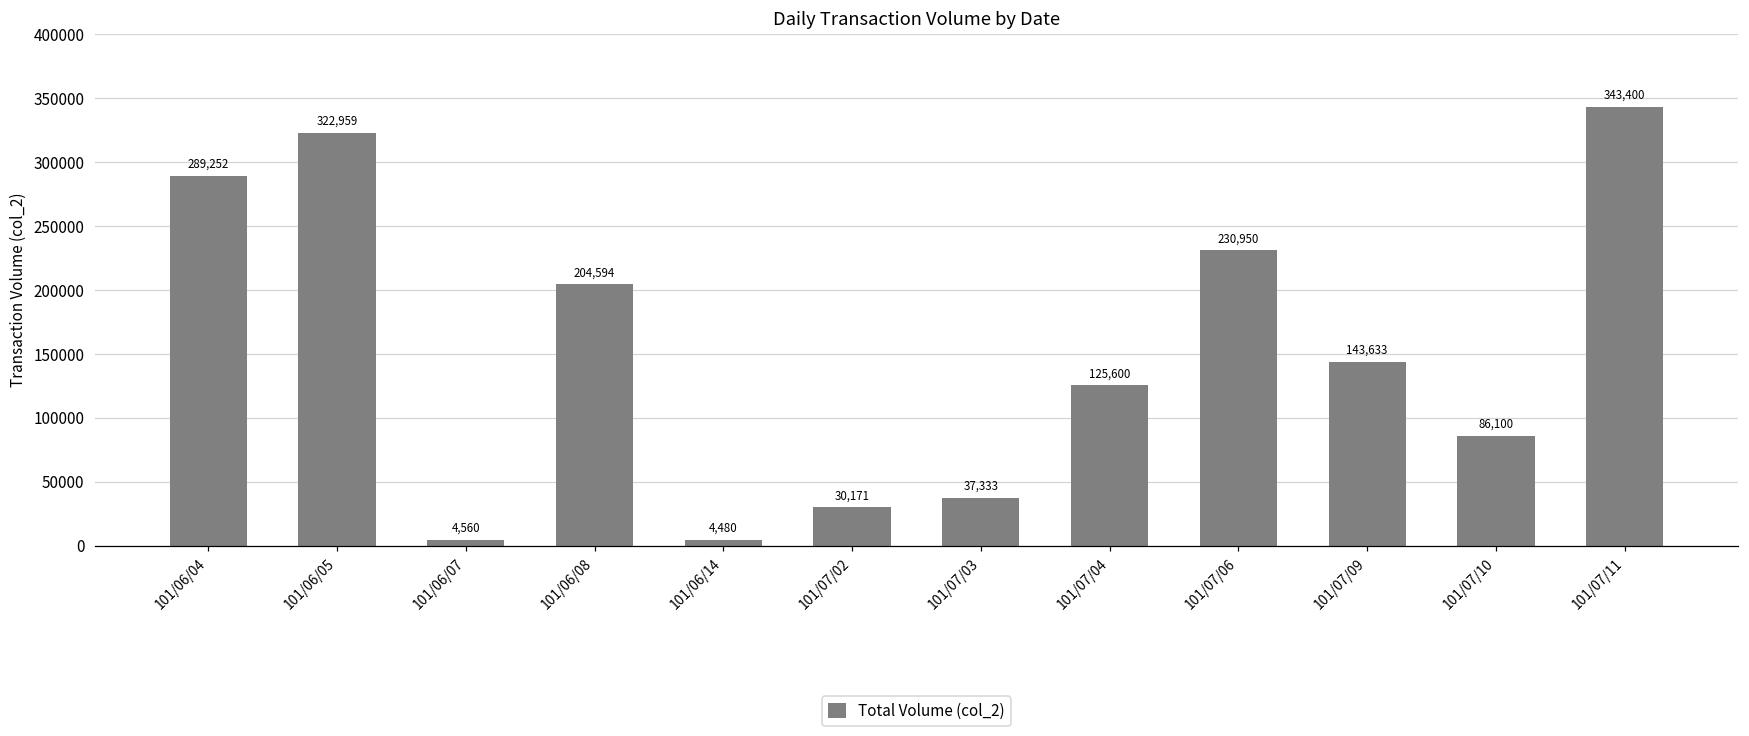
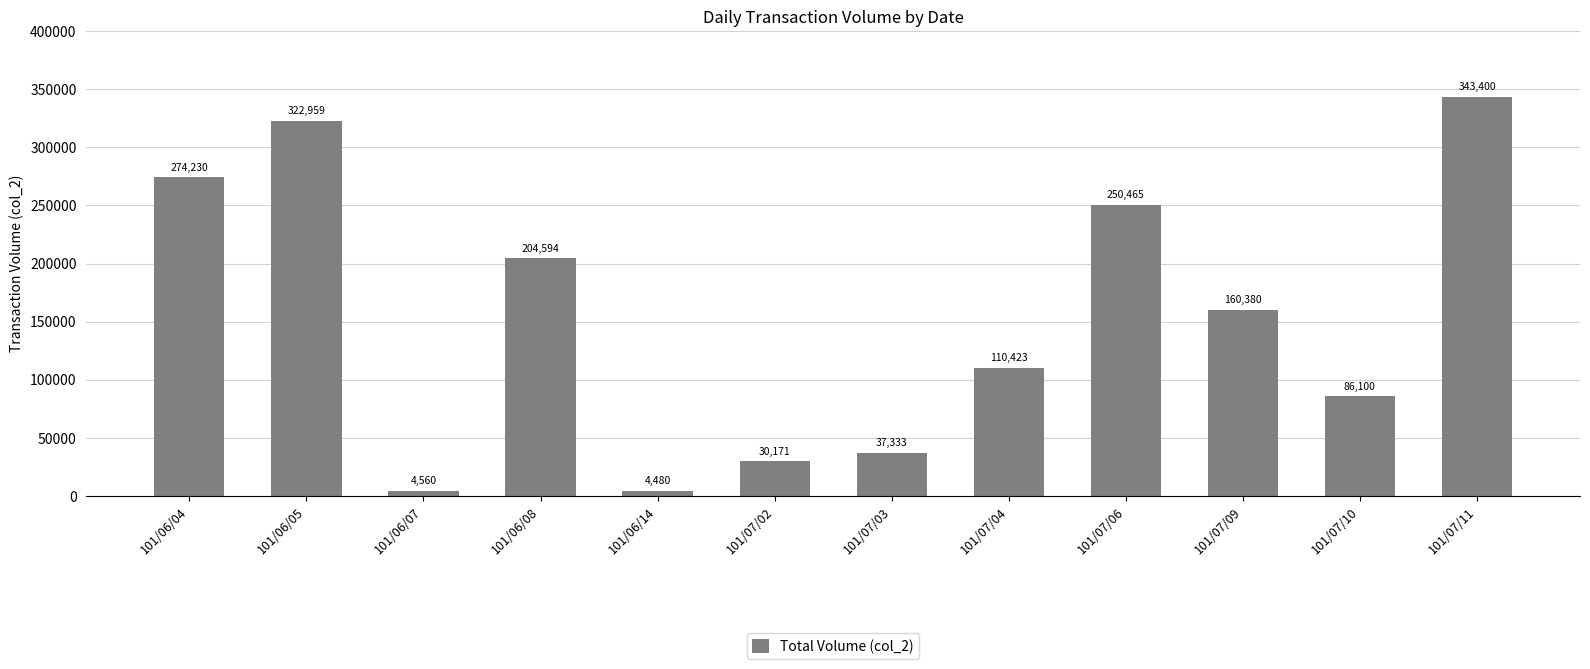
  {
-   "101/06/04": "289,252",
+   "101/06/04": "274,230",
    "101/06/05": "322,959",
    "101/06/07": "4,560",
    "101/06/08": "204,594",
    "101/06/14": "4,480",
    "101/07/02": "30,171",
    "101/07/03": "37,333",
-   "101/07/04": "125,600",
-   "101/07/06": "230,950",
-   "101/07/09": "143,633",
+   "101/07/04": "110,423",
+   "101/07/06": "250,465",
+   "101/07/09": "160,380",
    "101/07/10": "86,100",
    "101/07/11": "343,400"
  }
